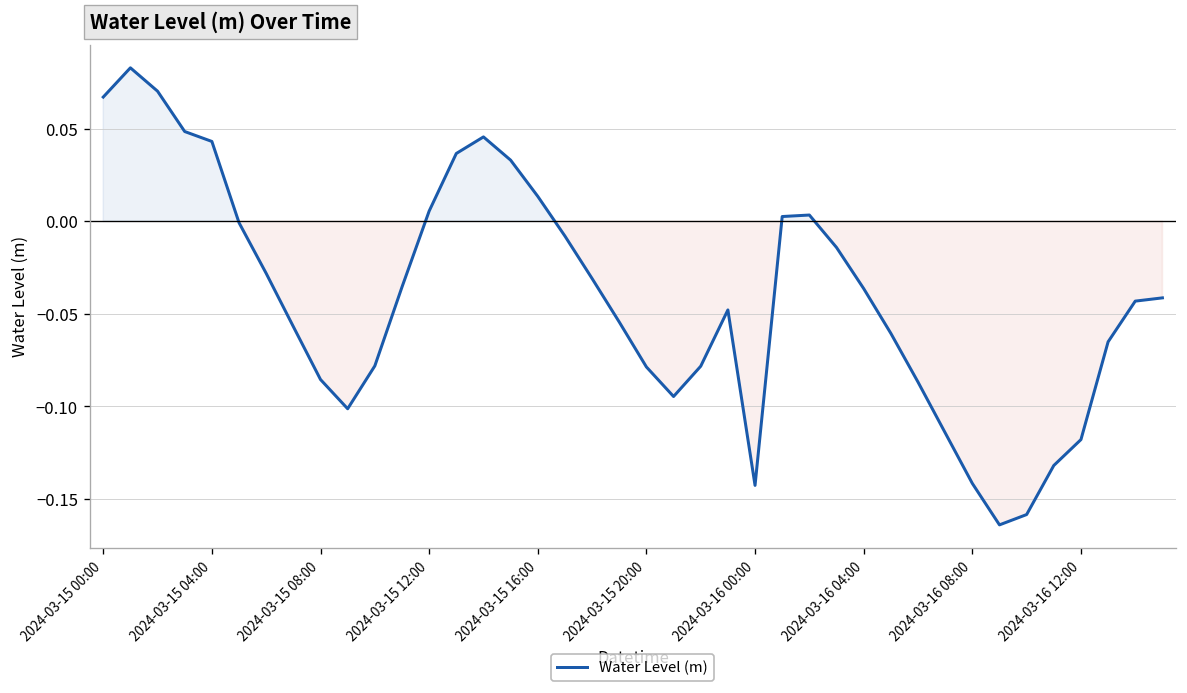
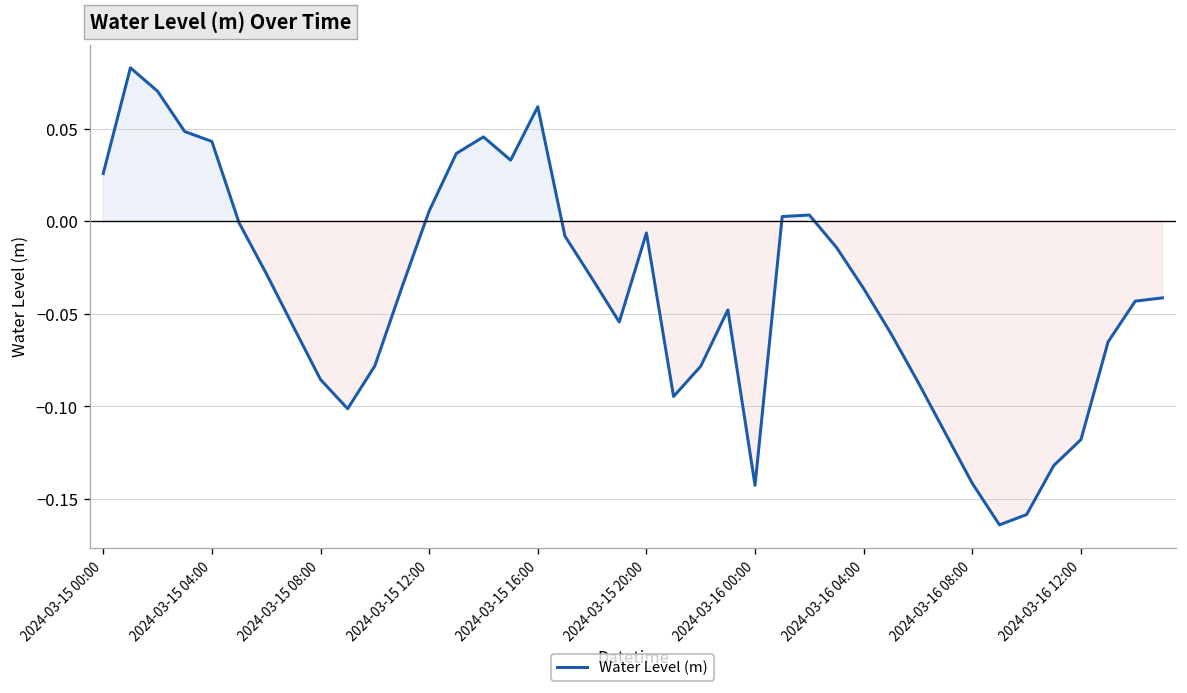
  {
-   "2024-03-15 00:00": 0.067,
+   "2024-03-15 00:00": 0.026,
    "2024-03-15 04:00": 0.043,
    "2024-03-15 08:00": -0.085,
    "2024-03-15 12:00": 0.005,
-   "2024-03-15 16:00": 0.013,
-   "2024-03-15 20:00": -0.079,
+   "2024-03-15 16:00": 0.062,
+   "2024-03-15 20:00": -0.006,
    "2024-03-16 00:00": -0.143,
    "2024-03-16 04:00": -0.036,
    "2024-03-16 08:00": -0.142,
    "2024-03-16 12:00": -0.118
  }
